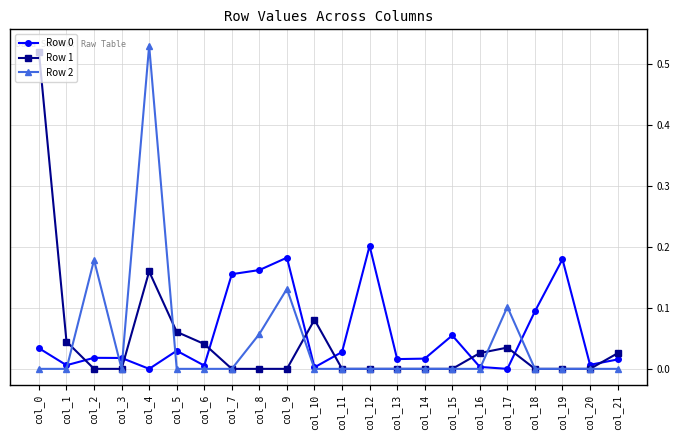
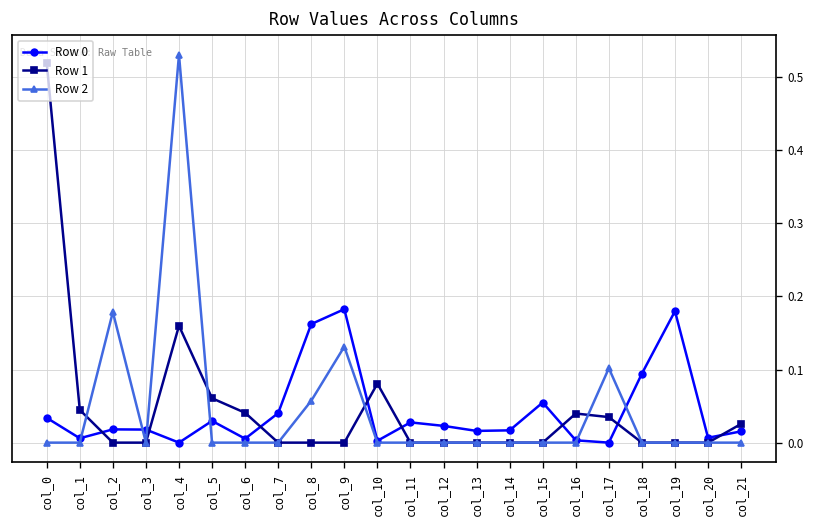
  {
    "Row 0": {
      "col_0": 0.03,
      "col_1": 0.01,
      "col_2": 0.02,
      "col_3": 0.02,
      "col_4": 0.00,
      "col_5": 0.03,
      "col_6": 0.01,
-     "col_7": 0.16,
+     "col_7": 0.04,
      "col_8": 0.16,
      "col_9": 0.18,
      "col_11": 0.03,
-     "col_12": 0.20,
+     "col_12": 0.02,
      "col_13": 0.02,
      "col_14": 0.02,
      "col_15": 0.05,
      "col_17": 0.00,
      "col_18": 0.09,
      "col_19": 0.18,
      "col_20": 0.01,
      "col_21": 0.02
    },
    "Row 1": {
      "col_1": 0.04,
      "col_2": 0.00,
      "col_4": 0.16,
      "col_5": 0.06,
      "col_6": 0.04,
      "col_8": 0.00,
      "col_9": 0.00,
      "col_10": 0.08,
-     "col_16": 0.03,
+     "col_16": 0.04,
      "col_17": 0.03,
      "col_21": 0.03
    },
    "Row 2": {
      "col_0": 0.00,
      "col_1": 0.00,
      "col_2": 0.18,
      "col_4": 0.53,
      "col_5": 0.00,
      "col_6": 0.00,
      "col_8": 0.06,
      "col_9": 0.13,
      "col_17": 0.10,
      "col_21": 0.00
    }
  }
